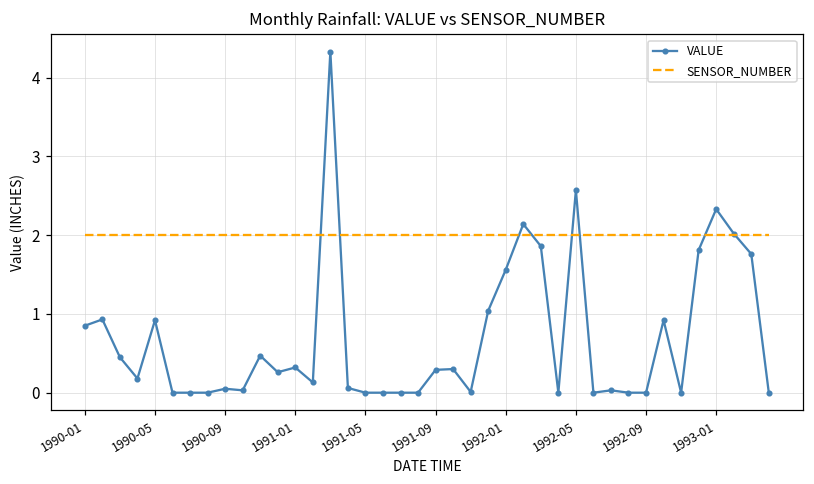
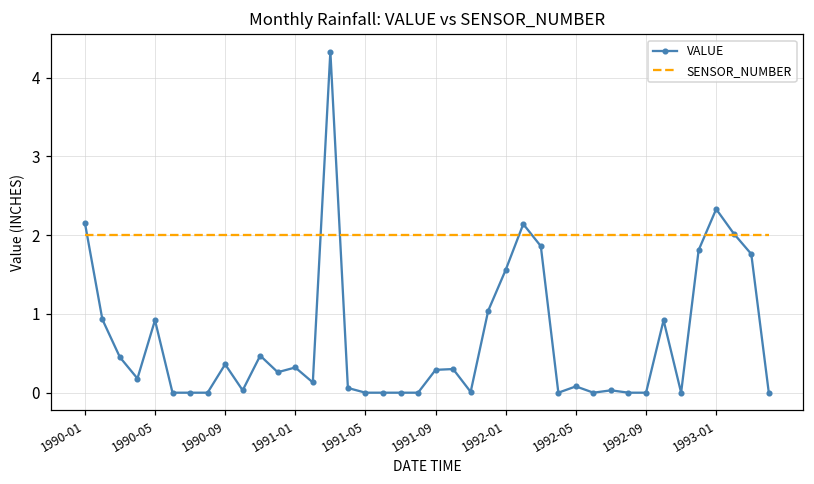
  {
    "VALUE": {
-     "1990-01": 0.9,
+     "1990-01": 2.2,
      "1990-05": 0.9,
-     "1990-09": 0.1,
+     "1990-09": 0.4,
      "1991-01": 0.3,
      "1991-05": 0.0,
      "1991-09": 0.3,
      "1992-01": 1.6,
-     "1992-05": 2.6,
+     "1992-05": 0.1,
      "1992-09": 0.0,
      "1993-01": 2.3
    },
    "SENSOR_NUMBER": {
      "1990-01": 2.0,
      "1990-05": 2.0,
      "1990-09": 2.0,
      "1991-01": 2.0,
      "1991-05": 2.0,
      "1991-09": 2.0,
      "1992-01": 2.0,
      "1992-05": 2.0,
      "1992-09": 2.0,
      "1993-01": 2.0
    }
  }
